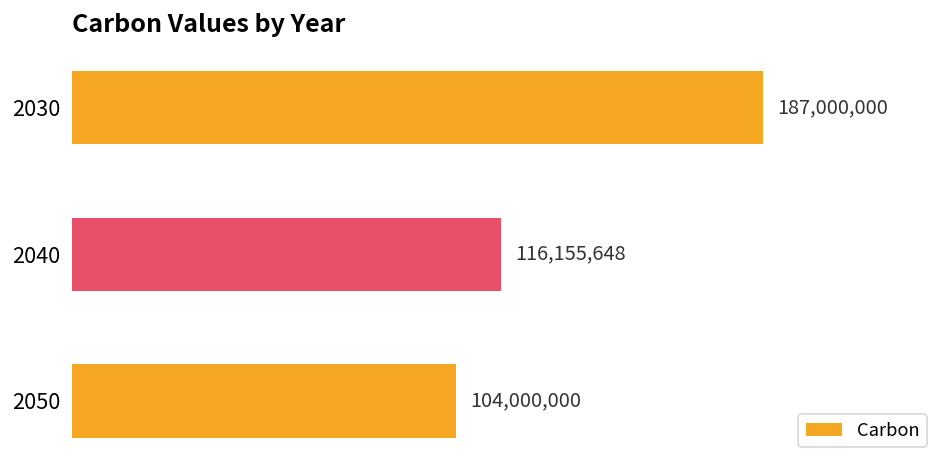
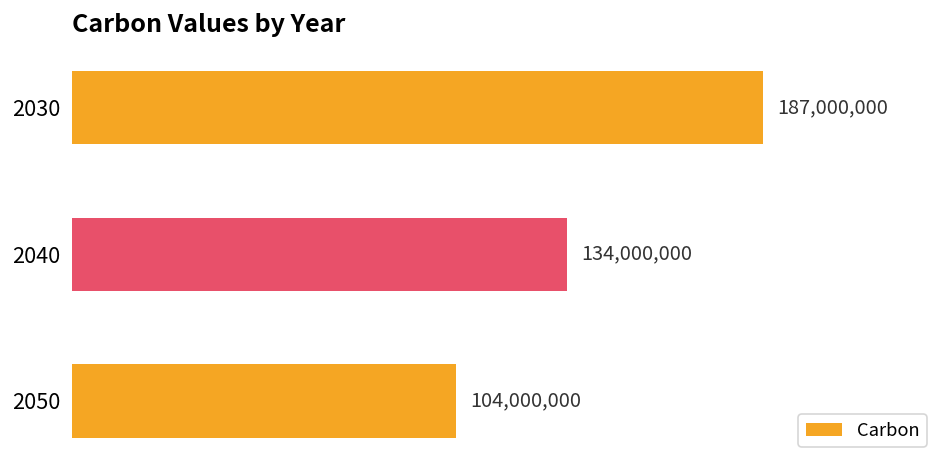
  {
    "2030": "187,000,000",
-   "2040": "116,155,648",
+   "2040": "134,000,000",
    "2050": "104,000,000"
  }
